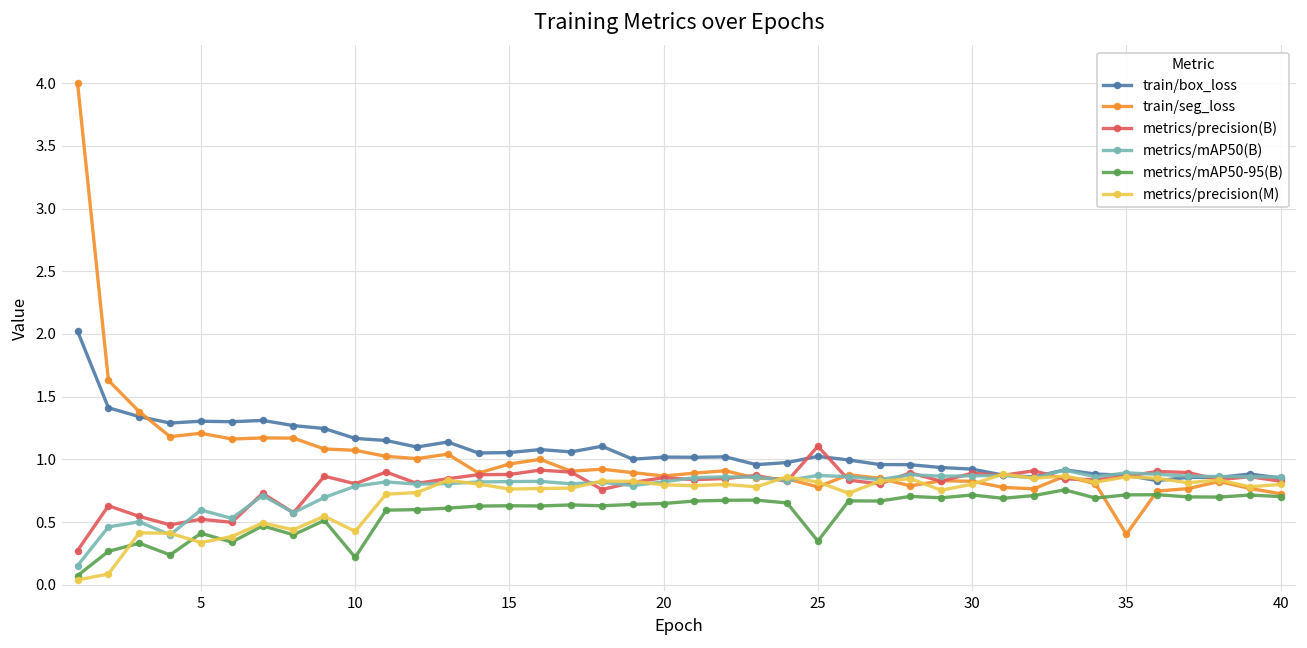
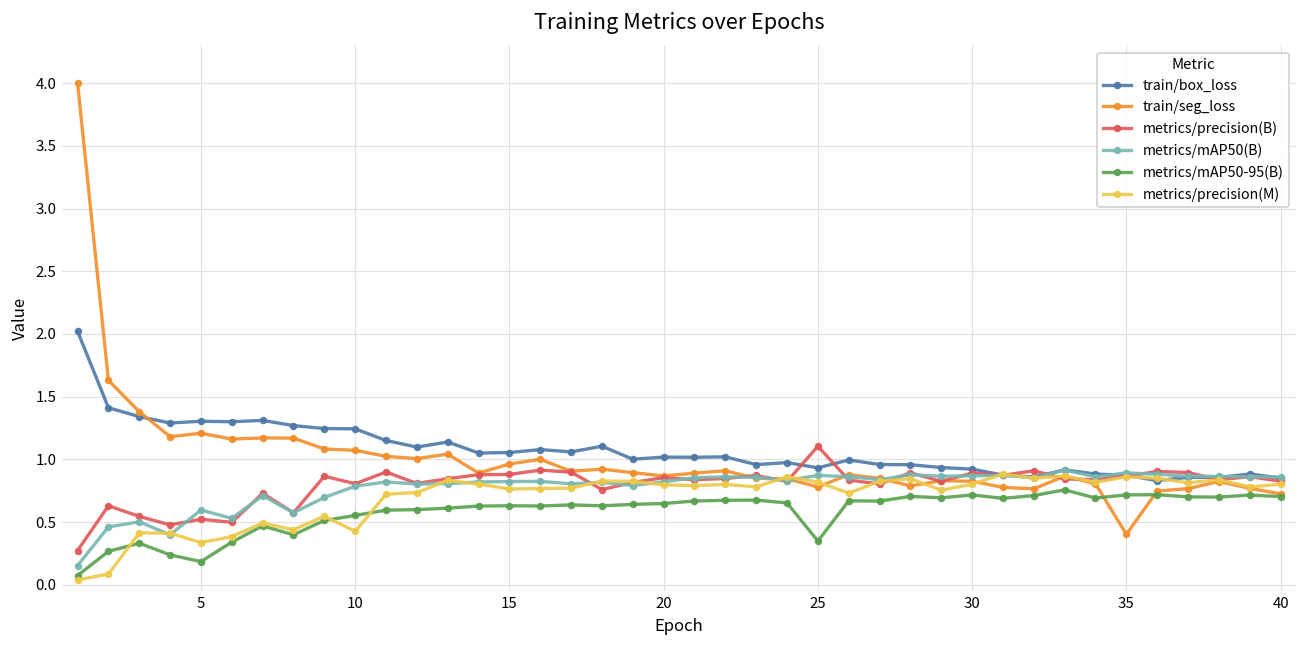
  {
    "train/box_loss": {
      "5": 1.30,
-     "10": 1.17,
+     "10": 1.24,
      "15": 1.05,
      "20": 1.02,
-     "25": 1.02,
+     "25": 0.93,
      "30": 0.92
    },
    "train/seg_loss": {
      "5": 1.21,
      "10": 1.07,
      "15": 0.96,
      "25": 0.78,
      "35": 0.40
    },
    "metrics/precision(B)": {
      "5": 0.52,
      "15": 0.88,
      "25": 1.10,
      "40": 0.83
    },
    "metrics/mAP50(B)": {
      "5": 0.60,
      "15": 0.82,
      "25": 0.87
    },
    "metrics/mAP50-95(B)": {
-     "5": 0.41,
-     "10": 0.22,
+     "5": 0.19,
+     "10": 0.55,
      "15": 0.63,
      "20": 0.65,
      "25": 0.35,
      "30": 0.72,
      "35": 0.72
    },
    "metrics/precision(M)": {
      "5": 0.34,
      "10": 0.43,
      "15": 0.76,
      "25": 0.82,
      "40": 0.80
    }
  }
